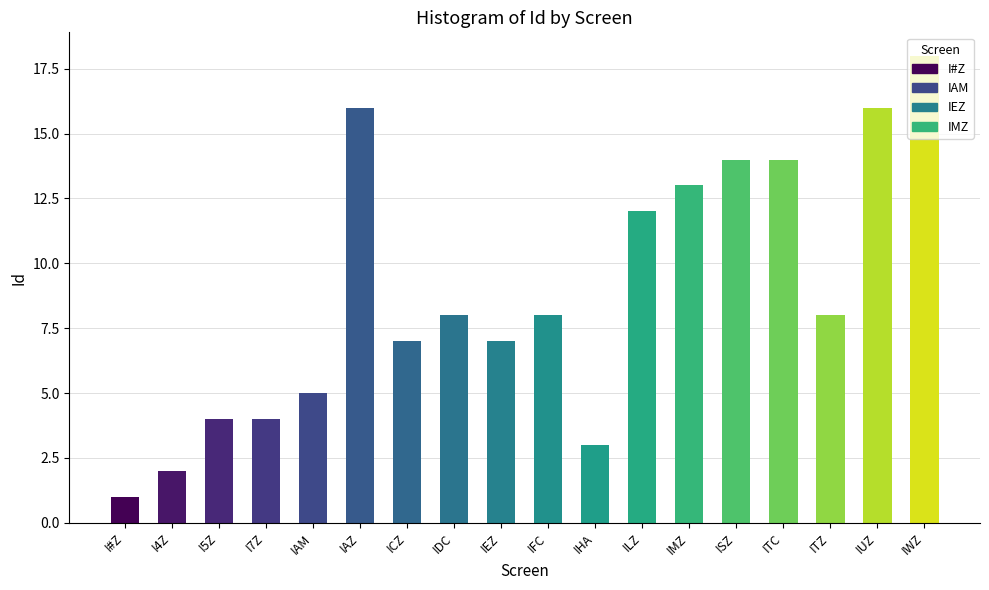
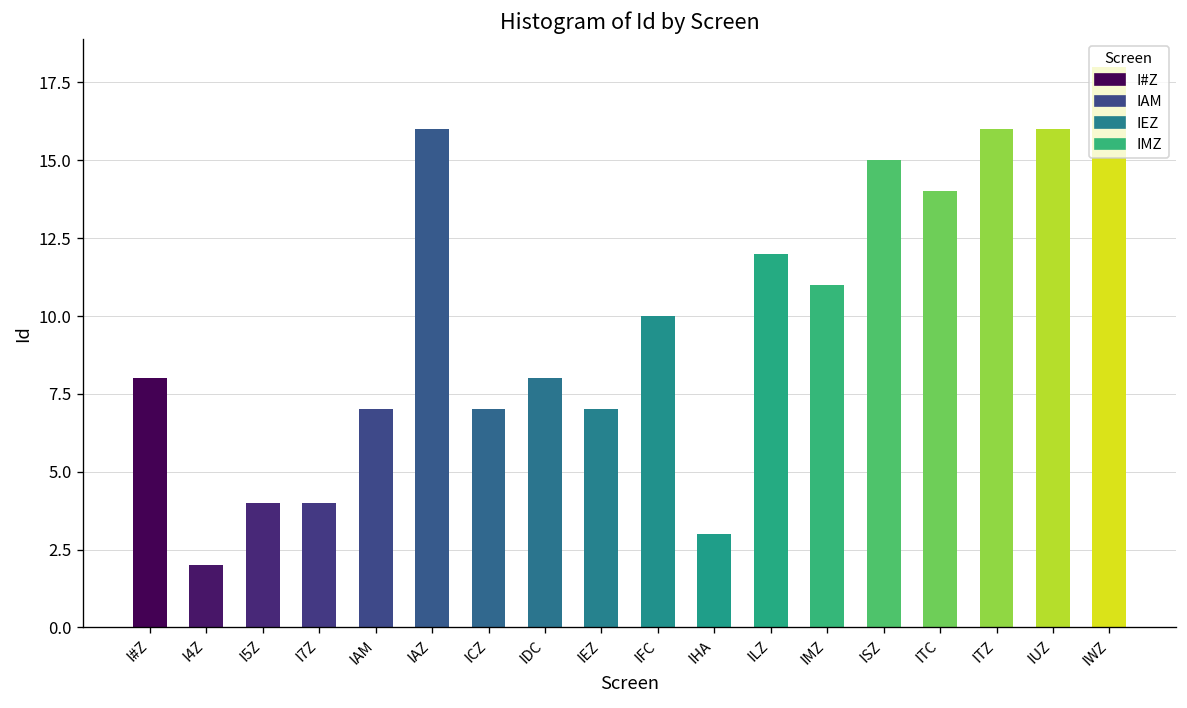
  {
-   "I#Z": 1,
+   "I#Z": 8,
    "I4Z": 2,
    "I5Z": 4,
    "I7Z": 4,
-   "IAM": 5,
+   "IAM": 7,
    "IAZ": 16,
    "ICZ": 7,
    "IDC": 8,
    "IEZ": 7,
-   "IFC": 8,
+   "IFC": 10,
    "IHA": 3,
    "ILZ": 12,
-   "IMZ": 13,
-   "ISZ": 14,
+   "IMZ": 11,
+   "ISZ": 15,
    "ITC": 14,
-   "ITZ": 8,
+   "ITZ": 16,
    "IUZ": 16
  }
